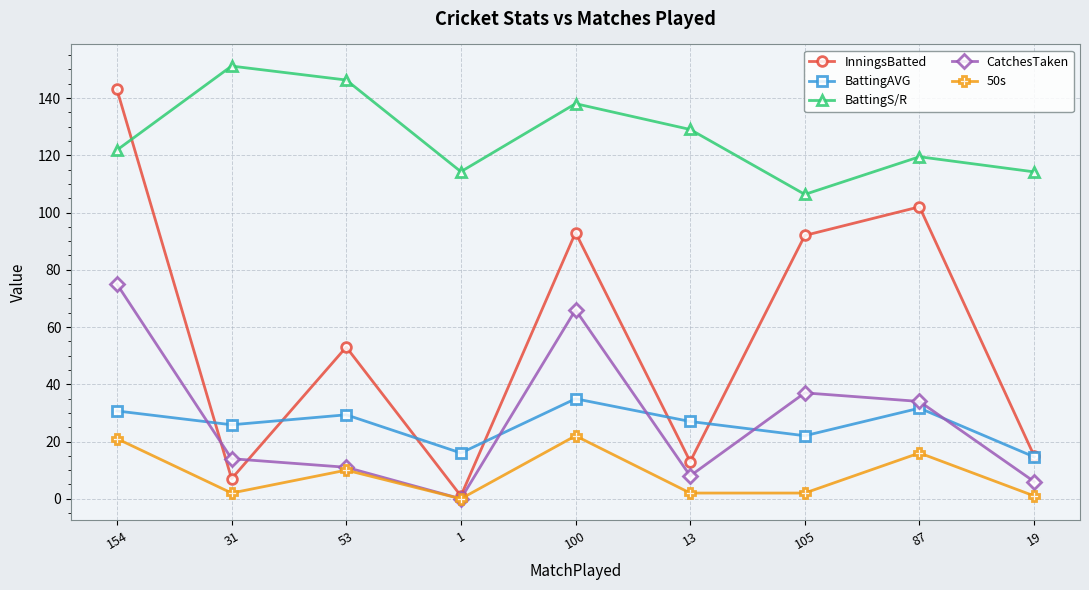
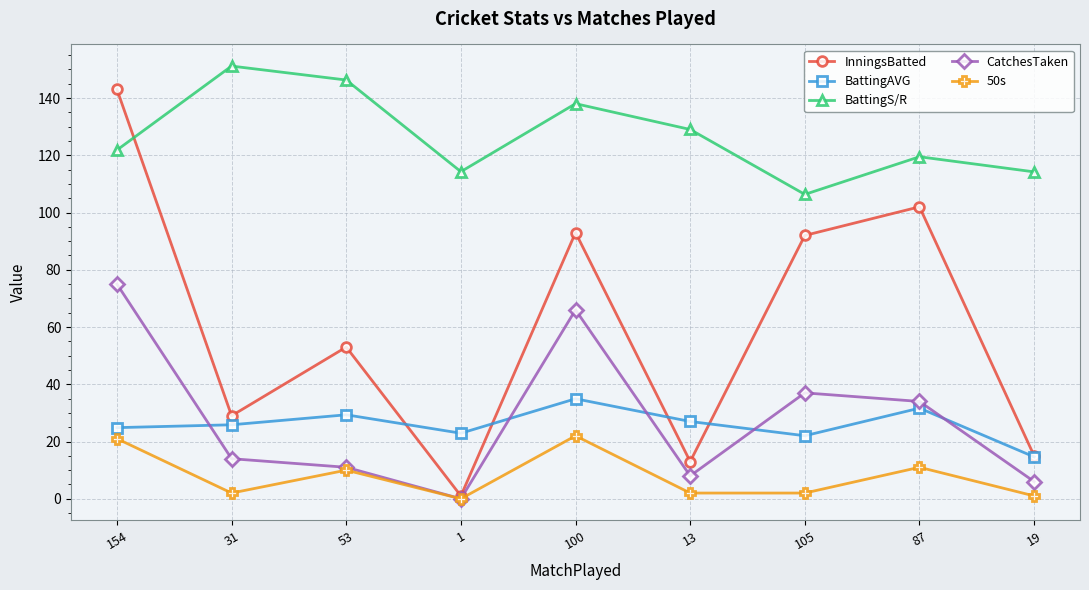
  {
    "InningsBatted": {
      "154": 143,
-     "31": 7,
+     "31": 29,
      "53": 53,
      "1": 1,
      "100": 93,
      "13": 13,
      "105": 92,
      "87": 102
    },
    "BattingAVG": {
-     "154": 31,
+     "154": 25,
      "31": 26,
      "53": 29,
-     "1": 16,
+     "1": 23,
      "100": 35,
      "13": 27,
      "105": 22,
      "87": 32
    },
    "BattingS/R": {
      "154": 122,
      "31": 151,
      "53": 146,
      "1": 114,
      "100": 138,
      "13": 129,
      "105": 106,
      "87": 119,
      "19": 114
    },
    "CatchesTaken": {
      "154": 75,
      "31": 14,
      "53": 11,
      "100": 66,
      "13": 8,
      "105": 37,
      "87": 34,
      "19": 6
    },
    "50s": {
      "154": 21,
      "31": 2,
      "53": 10,
      "100": 22,
      "13": 2,
      "105": 2,
-     "87": 16,
+     "87": 11,
      "19": 1
    }
  }
